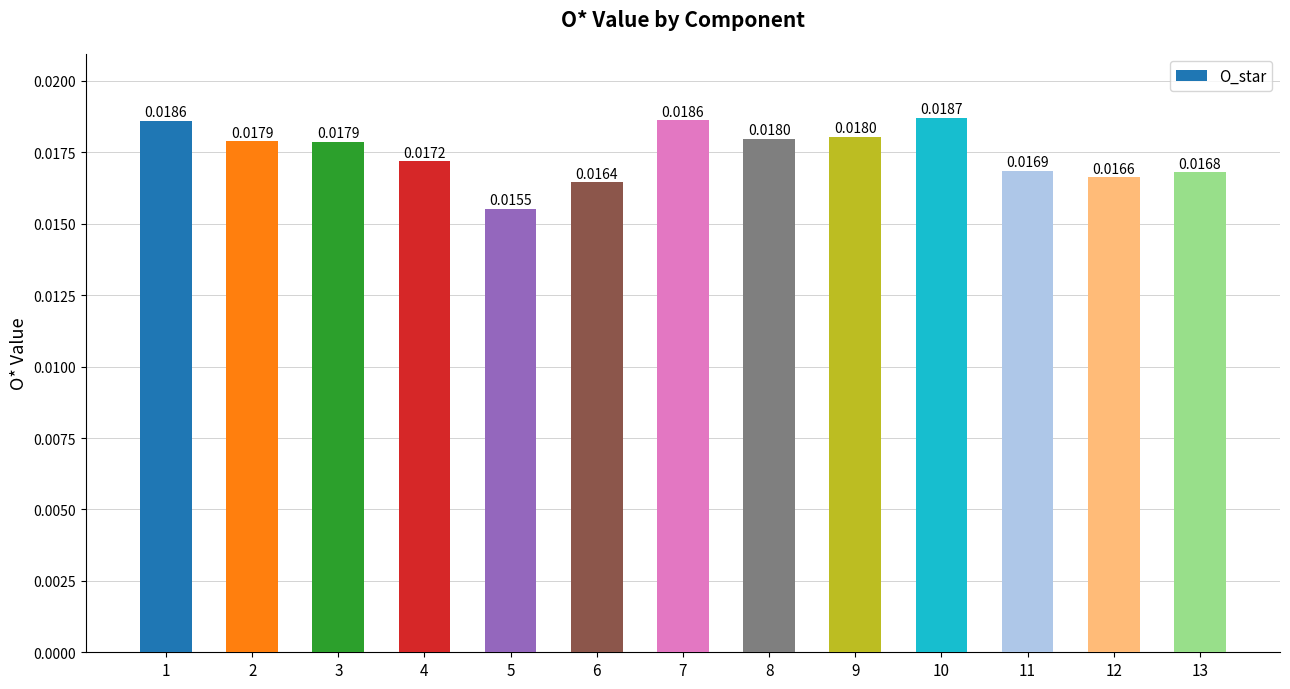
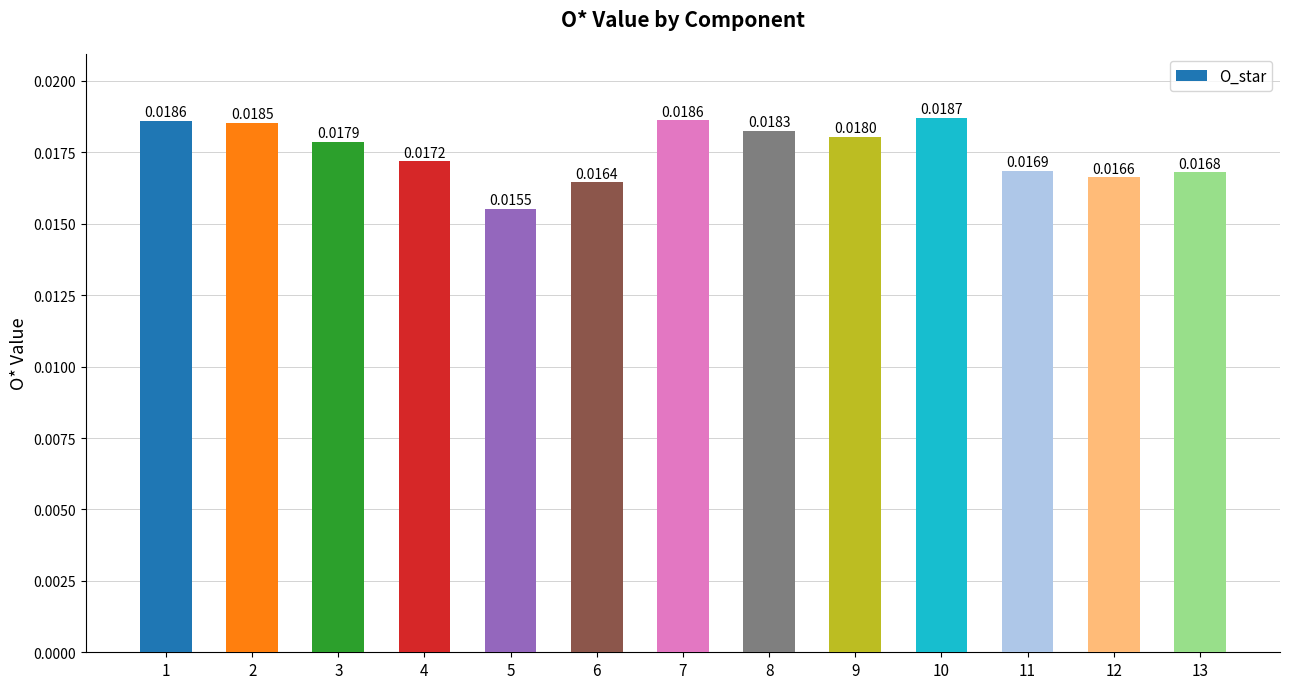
  {
    "1": 0.0186,
-   "2": 0.0179,
+   "2": 0.0185,
    "3": 0.0179,
    "4": 0.0172,
    "5": 0.0155,
    "6": 0.0164,
    "7": 0.0186,
-   "8": 0.0180,
+   "8": 0.0183,
    "9": 0.0180,
    "10": 0.0187,
    "11": 0.0169,
    "12": 0.0166,
    "13": 0.0168
  }
